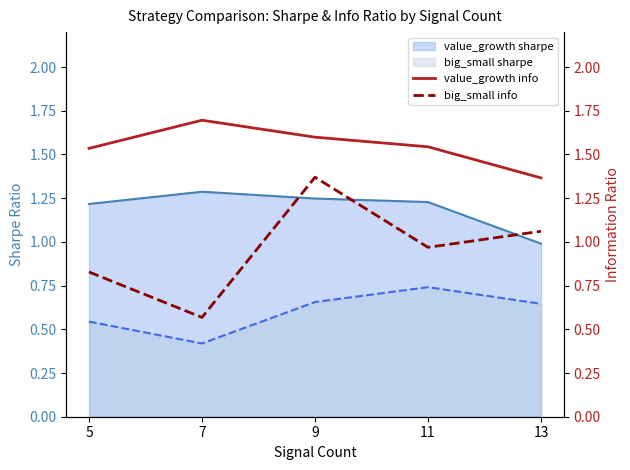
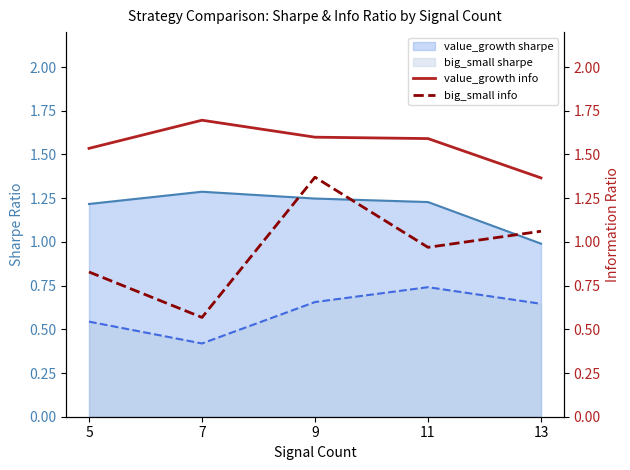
  {
    "value_growth info": {
      "5": 1.54,
      "7": 1.70,
      "9": 1.60,
-     "11": 1.54,
+     "11": 1.59,
      "13": 1.37
    },
    "big_small info": {
      "5": 0.83,
      "7": 0.57,
      "9": 1.37,
      "11": 0.97,
      "13": 1.06
    }
  }
